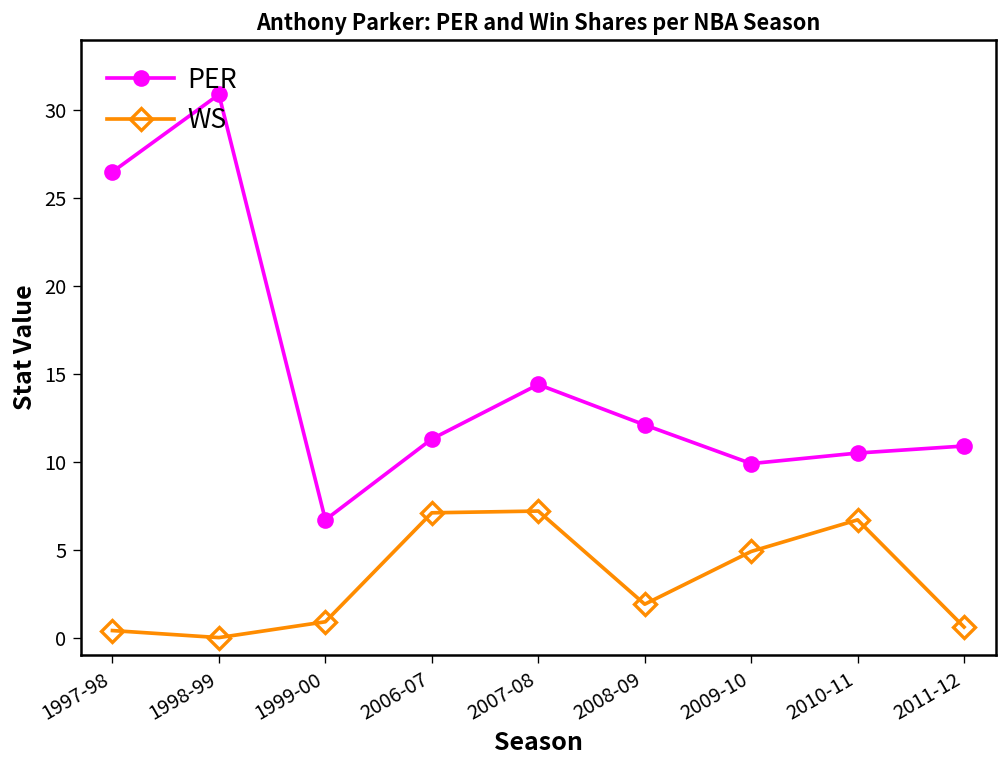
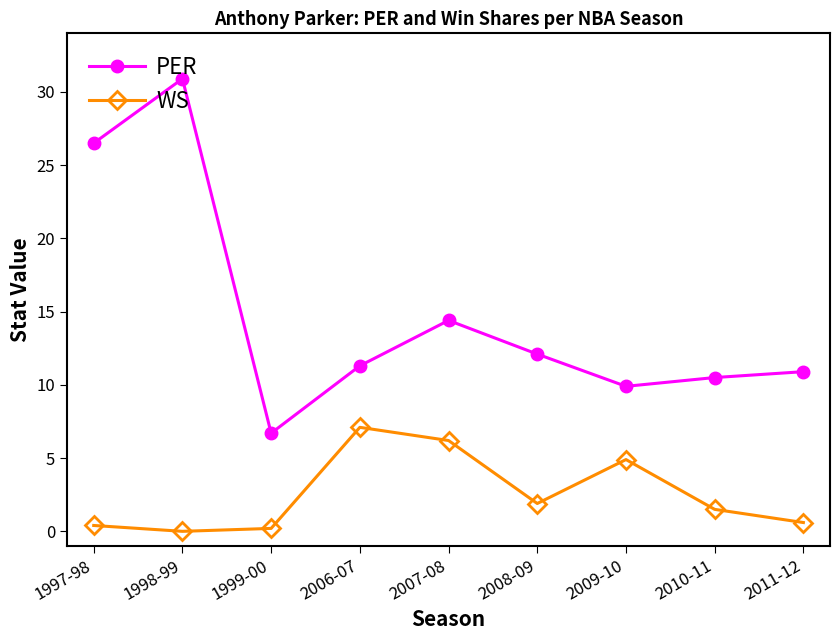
  {
    "PER": {
      "1997-98": 26.5,
      "1998-99": 30.9,
      "1999-00": 6.7,
      "2006-07": 11.3,
      "2007-08": 14.4,
      "2008-09": 12.1,
      "2009-10": 9.9,
      "2010-11": 10.5,
      "2011-12": 10.9
    },
    "WS": {
      "1997-98": 0.4,
      "1998-99": 0.0,
-     "1999-00": 0.9,
+     "1999-00": 0.2,
      "2006-07": 7.1,
-     "2007-08": 7.2,
+     "2007-08": 6.2,
      "2008-09": 1.9,
      "2009-10": 4.9,
-     "2010-11": 6.7,
+     "2010-11": 1.5,
      "2011-12": 0.6
    }
  }
